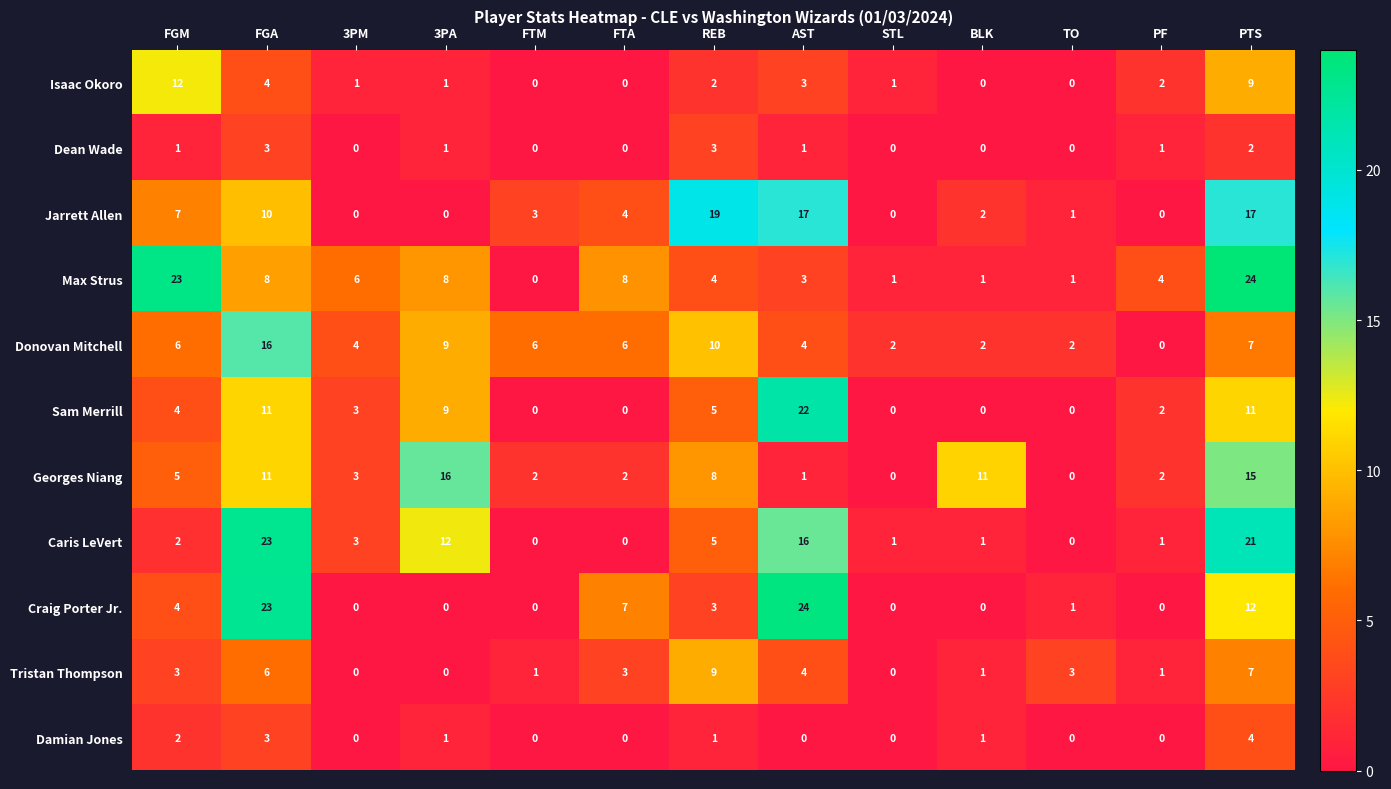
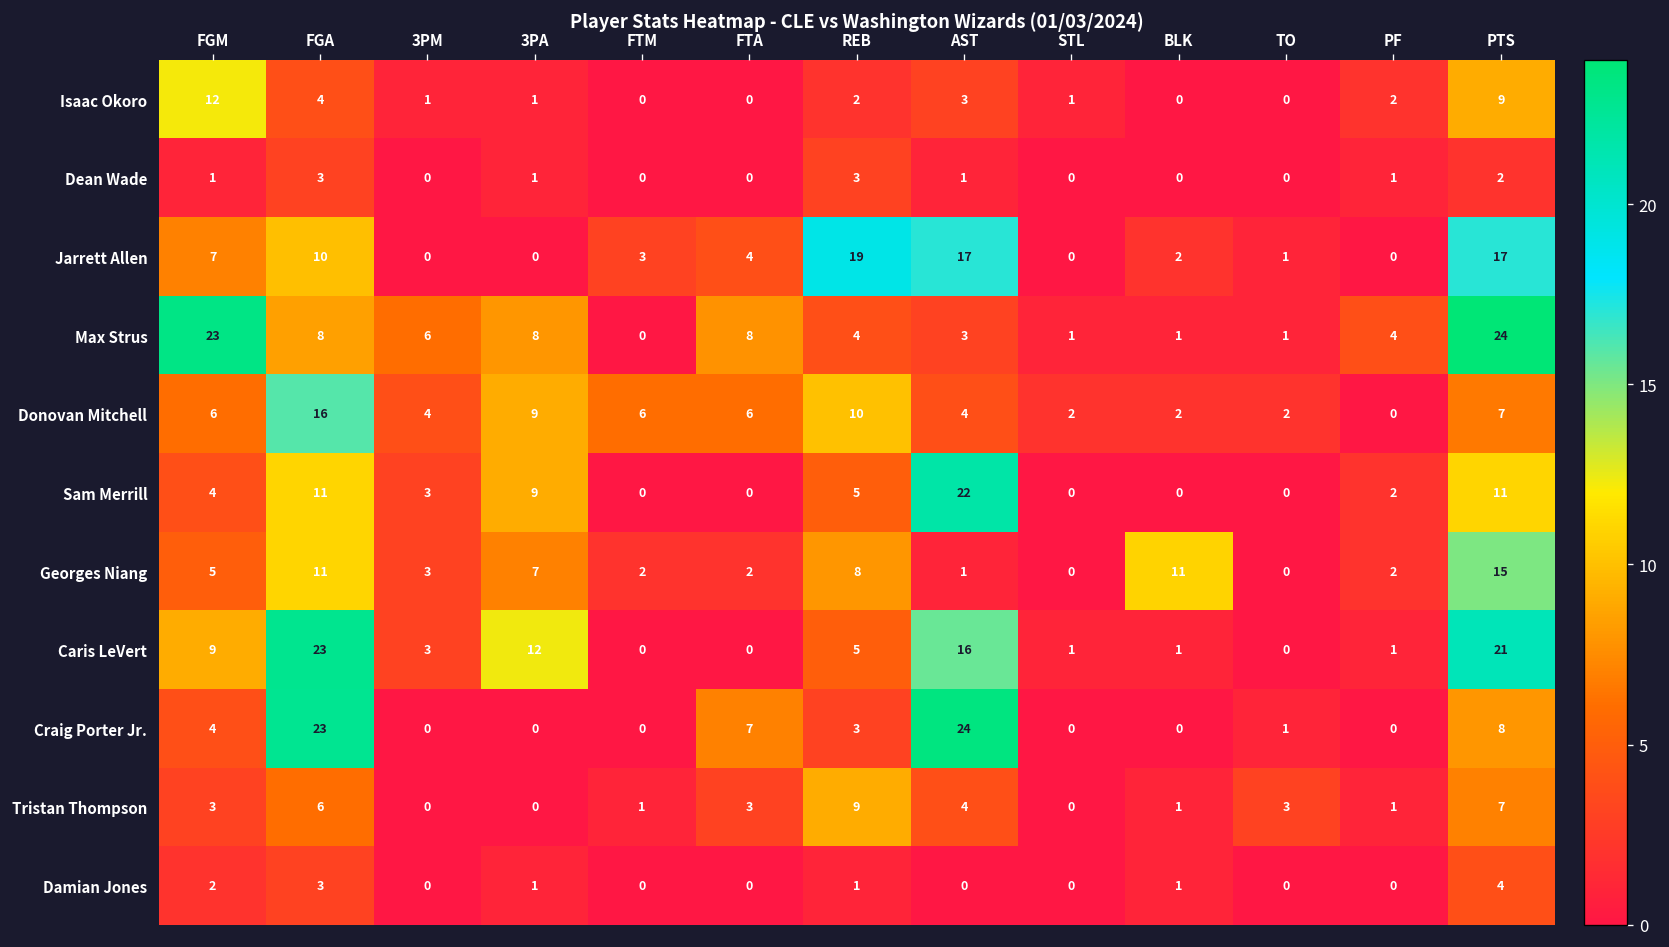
  {
    "Isaac Okoro": {
      "FGM": 12,
      "FGA": 4,
      "3PM": 1,
      "3PA": 1,
      "FTM": 0,
      "FTA": 0,
      "REB": 2,
      "AST": 3,
      "STL": 1,
      "BLK": 0,
      "TO": 0,
      "PF": 2,
      "PTS": 9
    },
    "Dean Wade": {
      "FGM": 1,
      "FGA": 3,
      "3PM": 0,
      "3PA": 1,
      "FTM": 0,
      "FTA": 0,
      "REB": 3,
      "AST": 1,
      "STL": 0,
      "BLK": 0,
      "TO": 0,
      "PF": 1,
      "PTS": 2
    },
    "Jarrett Allen": {
      "FGM": 7,
      "FGA": 10,
      "3PM": 0,
      "3PA": 0,
      "FTM": 3,
      "FTA": 4,
      "REB": 19,
      "AST": 17,
      "STL": 0,
      "BLK": 2,
      "TO": 1,
      "PF": 0,
      "PTS": 17
    },
    "Max Strus": {
      "FGM": 23,
      "FGA": 8,
      "3PM": 6,
      "3PA": 8,
      "FTM": 0,
      "FTA": 8,
      "REB": 4,
      "AST": 3,
      "STL": 1,
      "BLK": 1,
      "TO": 1,
      "PF": 4,
      "PTS": 24
    },
    "Donovan Mitchell": {
      "FGM": 6,
      "FGA": 16,
      "3PM": 4,
      "3PA": 9,
      "FTM": 6,
      "FTA": 6,
      "REB": 10,
      "AST": 4,
      "STL": 2,
      "BLK": 2,
      "TO": 2,
      "PF": 0,
      "PTS": 7
    },
    "Sam Merrill": {
      "FGM": 4,
      "FGA": 11,
      "3PM": 3,
      "3PA": 9,
      "FTM": 0,
      "FTA": 0,
      "REB": 5,
      "AST": 22,
      "STL": 0,
      "BLK": 0,
      "TO": 0,
      "PF": 2,
      "PTS": 11
    },
    "Georges Niang": {
      "FGM": 5,
      "FGA": 11,
      "3PM": 3,
-     "3PA": 16,
+     "3PA": 7,
      "FTM": 2,
      "FTA": 2,
      "REB": 8,
      "AST": 1,
      "STL": 0,
      "BLK": 11,
      "TO": 0,
      "PF": 2,
      "PTS": 15
    },
    "Caris LeVert": {
-     "FGM": 2,
+     "FGM": 9,
      "FGA": 23,
      "3PM": 3,
      "3PA": 12,
      "FTM": 0,
      "FTA": 0,
      "REB": 5,
      "AST": 16,
      "STL": 1,
      "BLK": 1,
      "TO": 0,
      "PF": 1,
      "PTS": 21
    },
    "Craig Porter Jr.": {
      "FGM": 4,
      "FGA": 23,
      "3PM": 0,
      "3PA": 0,
      "FTM": 0,
      "FTA": 7,
      "REB": 3,
      "AST": 24,
      "STL": 0,
      "BLK": 0,
      "TO": 1,
      "PF": 0,
-     "PTS": 12
+     "PTS": 8
    },
    "Tristan Thompson": {
      "FGM": 3,
      "FGA": 6,
      "3PM": 0,
      "3PA": 0,
      "FTM": 1,
      "FTA": 3,
      "REB": 9,
      "AST": 4,
      "STL": 0,
      "BLK": 1,
      "TO": 3,
      "PF": 1,
      "PTS": 7
    },
    "Damian Jones": {
      "FGM": 2,
      "FGA": 3,
      "3PM": 0,
      "3PA": 1,
      "FTM": 0,
      "FTA": 0,
      "REB": 1,
      "AST": 0,
      "STL": 0,
      "BLK": 1,
      "TO": 0,
      "PF": 0,
      "PTS": 4
    }
  }
